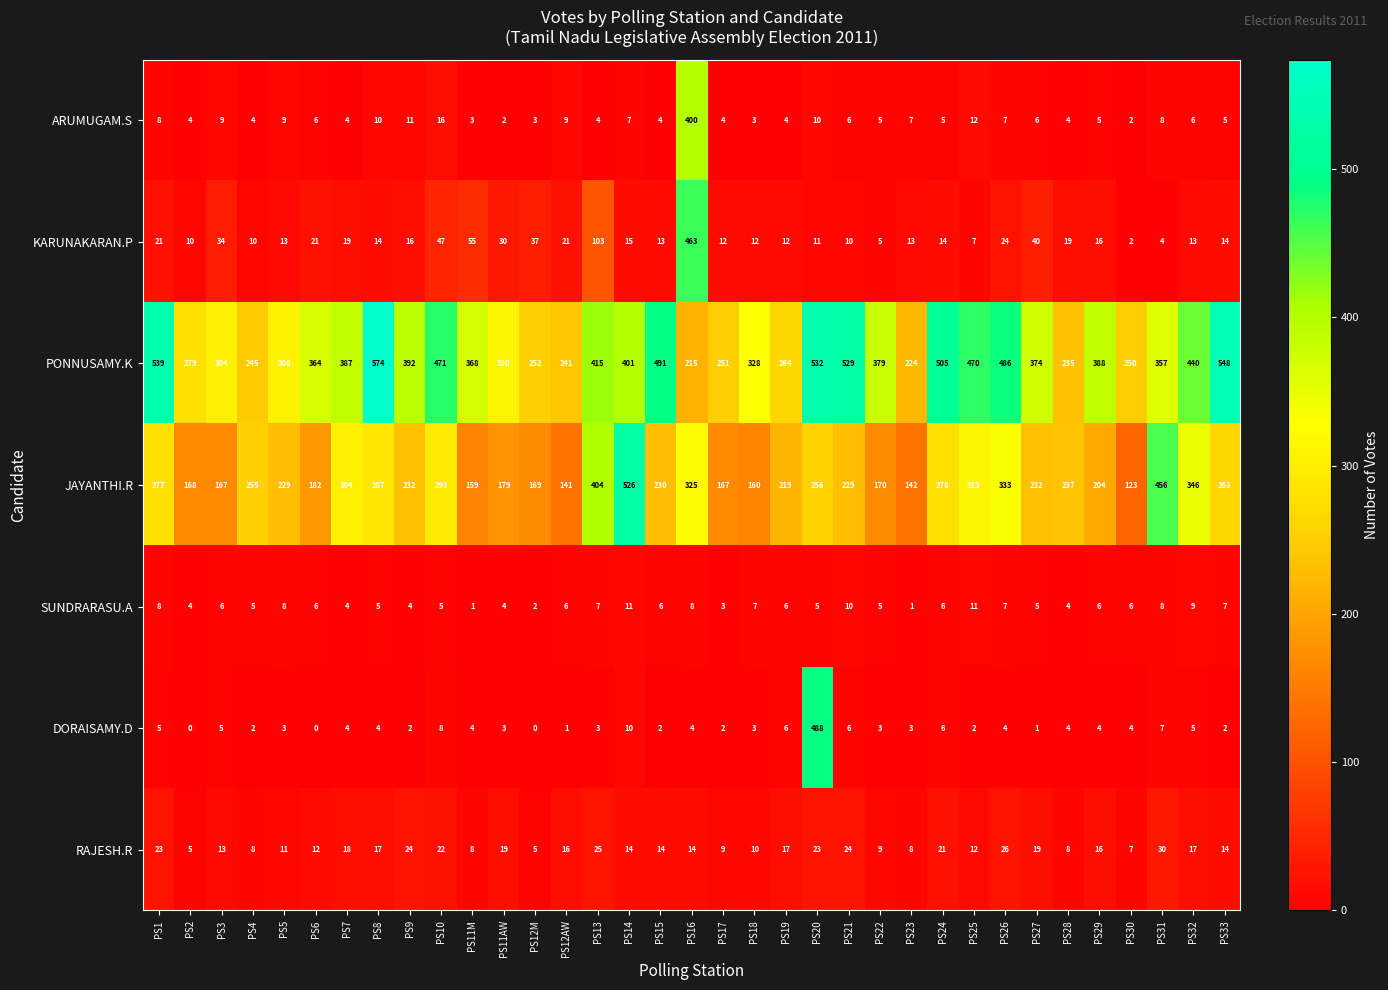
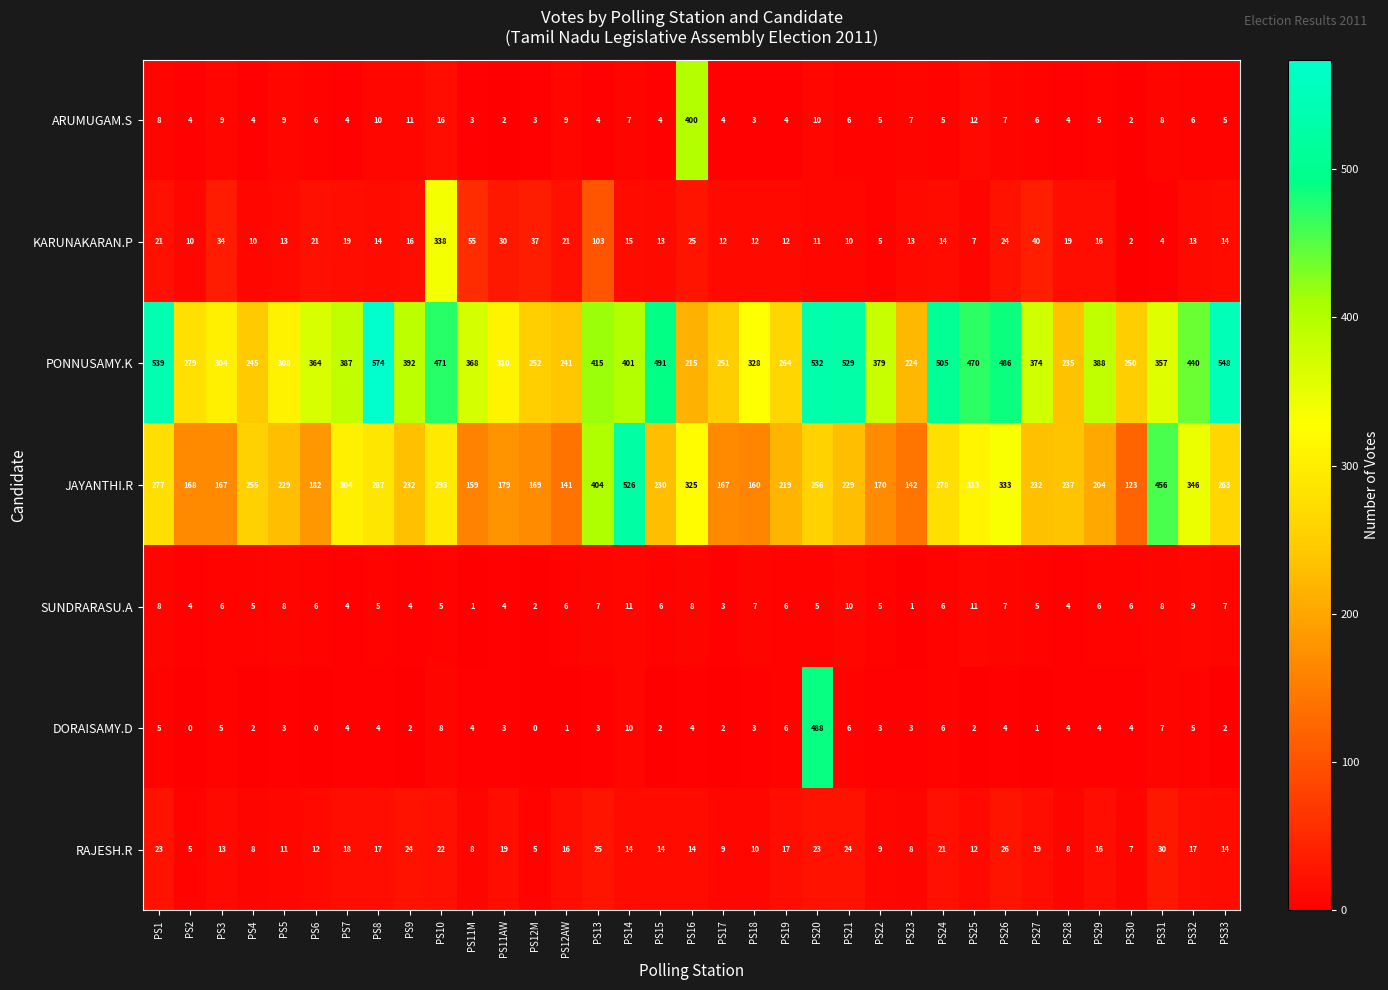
  {
    "KARUNAKARAN.P": {
      "PS1": 21,
      "PS2": 10,
      "PS3": 34,
      "PS4": 10,
      "PS5": 13,
      "PS6": 21,
      "PS7": 19,
      "PS8": 14,
      "PS9": 16,
-     "PS10": 47,
+     "PS10": 338,
      "PS11M": 55,
      "PS11AW": 30,
      "PS12M": 37,
      "PS12AW": 21,
      "PS13": 103,
      "PS14": 15,
      "PS15": 13,
-     "PS16": 463,
+     "PS16": 25,
      "PS17": 12,
      "PS18": 12,
      "PS19": 12,
      "PS20": 11,
      "PS21": 10,
      "PS22": 5,
      "PS23": 13,
      "PS24": 14,
      "PS25": 7,
      "PS26": 24,
      "PS27": 40,
      "PS28": 19,
      "PS29": 16,
      "PS30": 2,
      "PS31": 4,
      "PS32": 13,
      "PS33": 14
    }
  }
